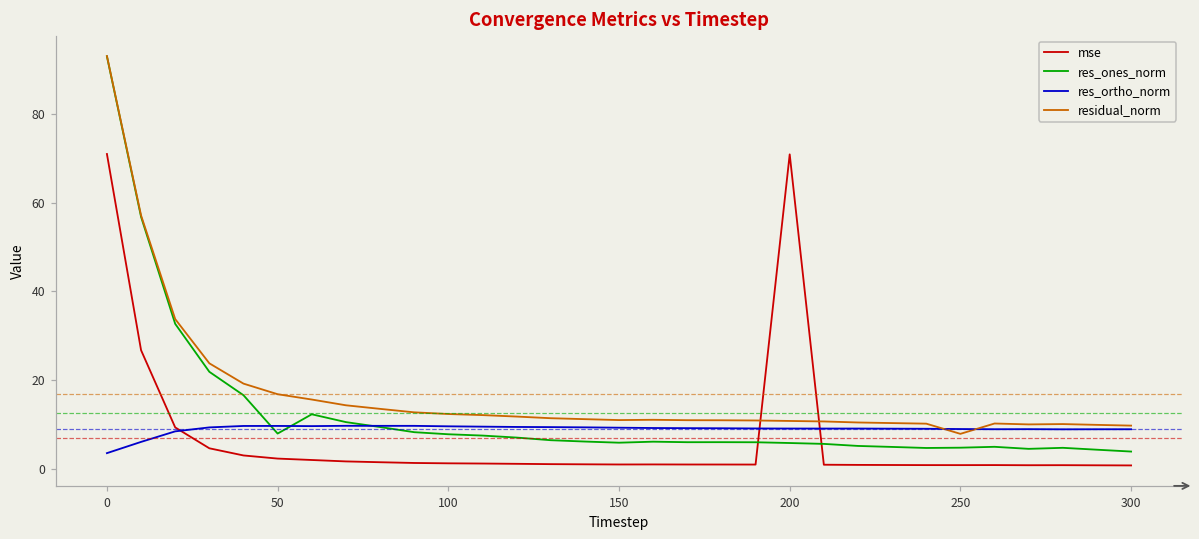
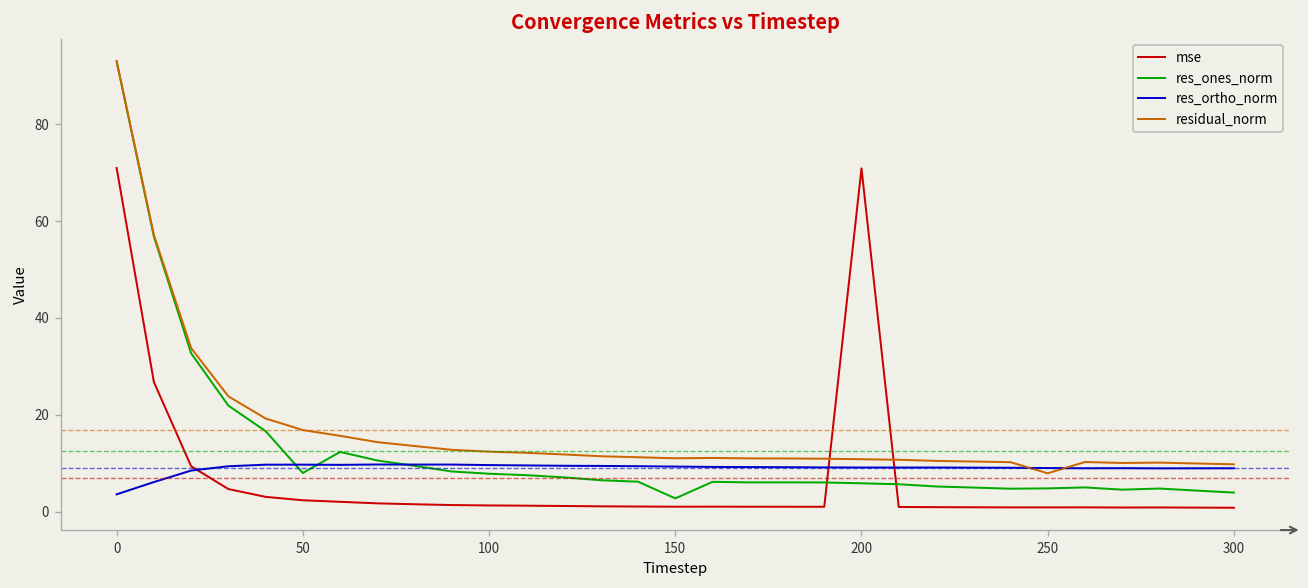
  {
    "mse": {
      "0": 71,
      "50": 2,
      "100": 1,
      "150": 1,
      "200": 71,
      "250": 1,
      "300": 1
    },
    "res_ones_norm": {
      "50": 8,
      "100": 8,
-     "150": 6,
+     "150": 3,
      "200": 6,
      "250": 5,
      "300": 4
    },
    "res_ortho_norm": {
      "0": 4,
      "50": 10,
      "100": 10,
      "150": 9,
      "200": 9,
      "250": 9,
      "300": 9
    },
    "residual_norm": {
      "50": 17,
      "100": 12,
      "150": 11,
      "200": 11,
      "250": 8,
      "300": 10
    }
  }
